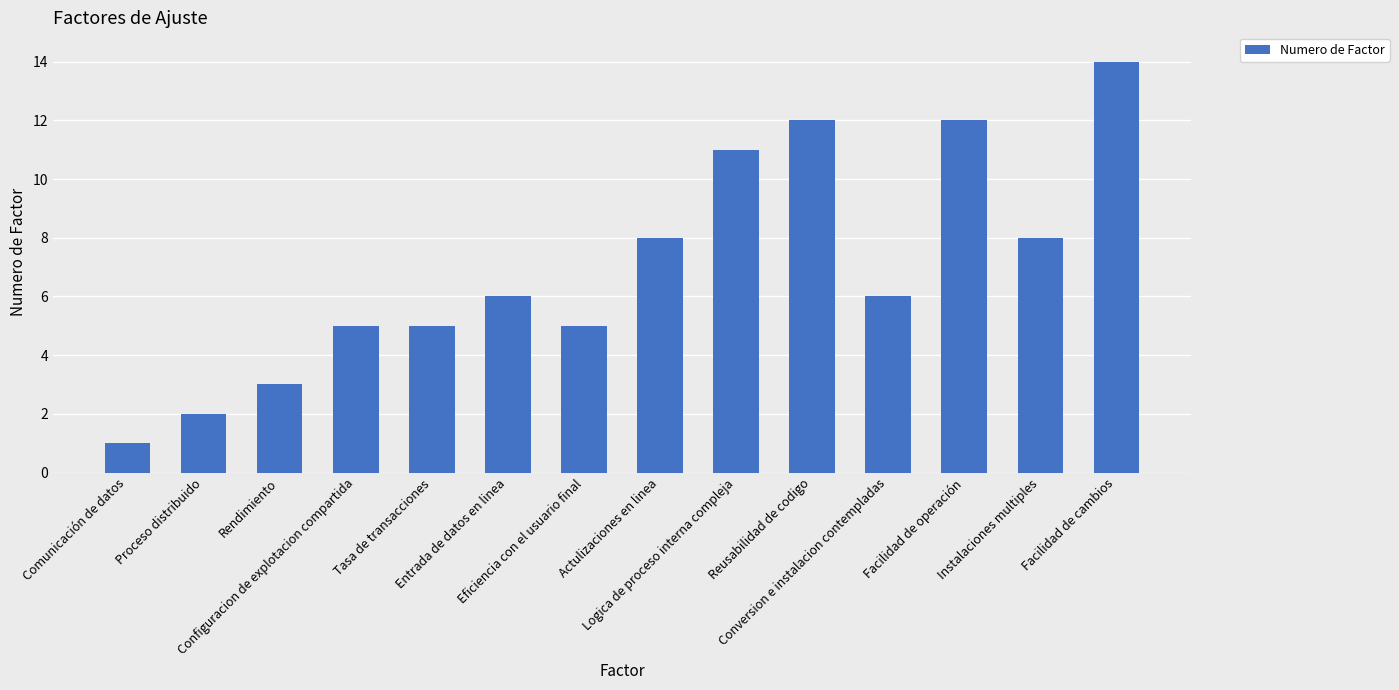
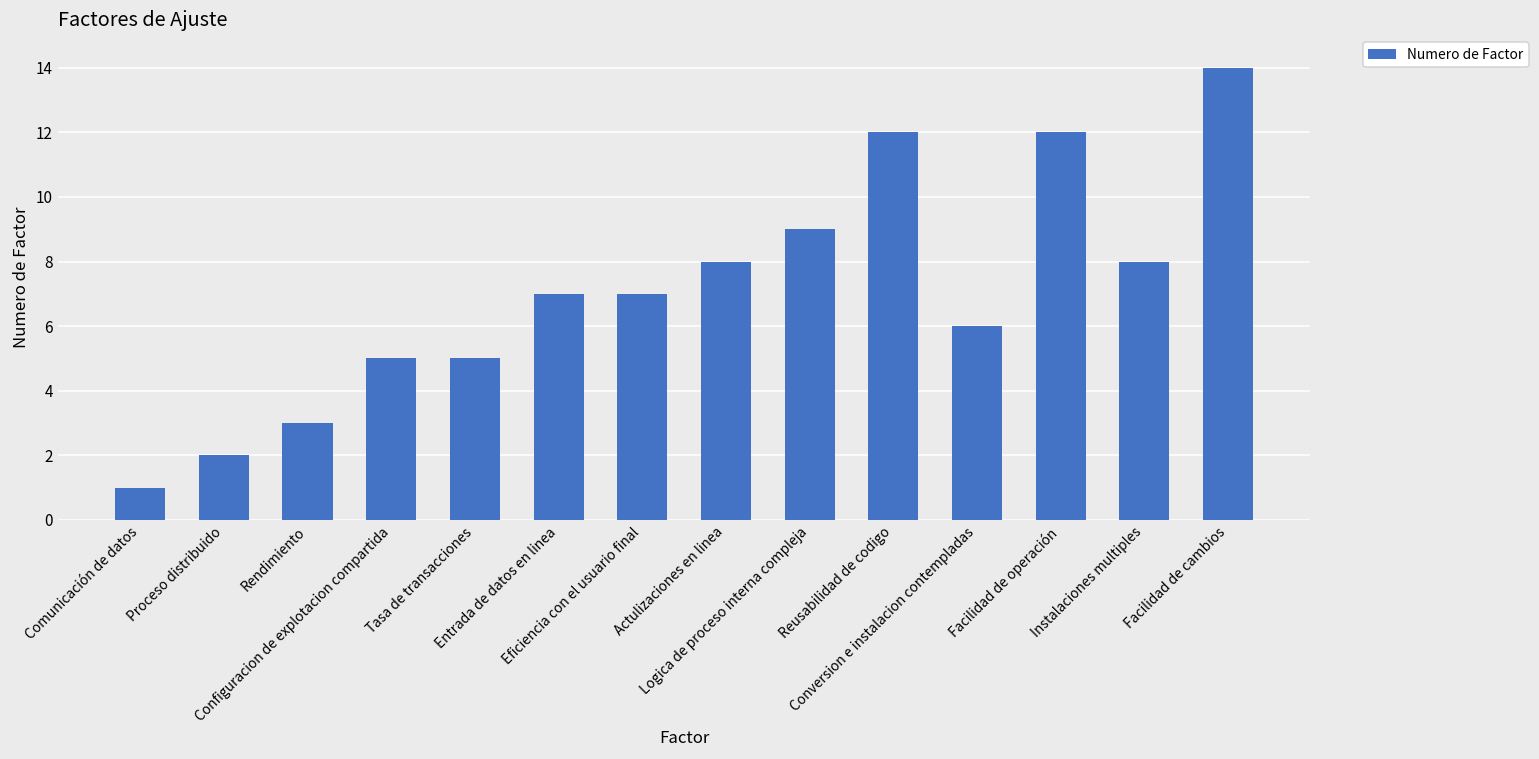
  {
    "Comunicación de datos": 1,
    "Proceso distribuido": 2,
    "Rendimiento": 3,
    "Configuracion de explotacion compartida": 5,
    "Tasa de transacciones": 5,
-   "Entrada de datos en linea": 6,
-   "Eficiencia con el usuario final": 5,
+   "Entrada de datos en linea": 7,
+   "Eficiencia con el usuario final": 7,
    "Actulizaciones en linea": 8,
-   "Logica de proceso interna compleja": 11,
+   "Logica de proceso interna compleja": 9,
    "Reusabilidad de codigo": 12,
    "Conversion e instalacion contempladas": 6,
    "Facilidad de operación": 12,
    "Instalaciones multiples": 8,
    "Facilidad de cambios": 14
  }
